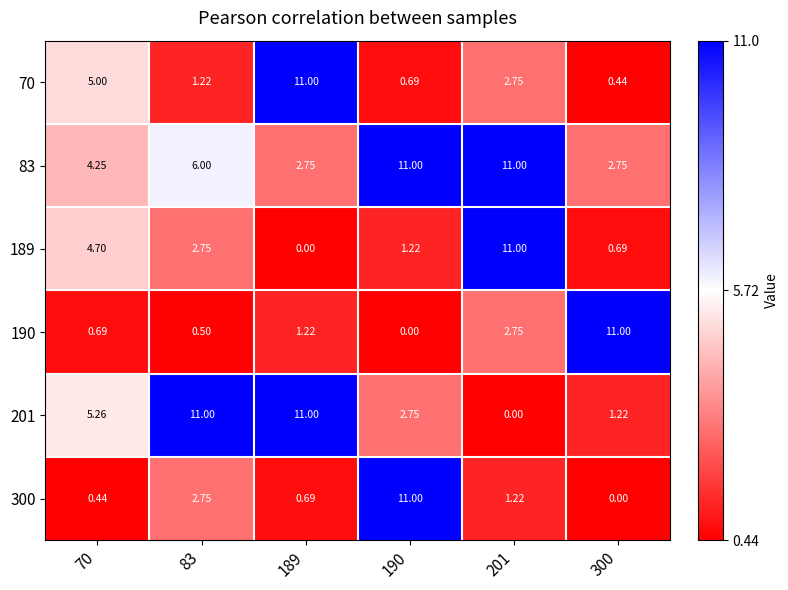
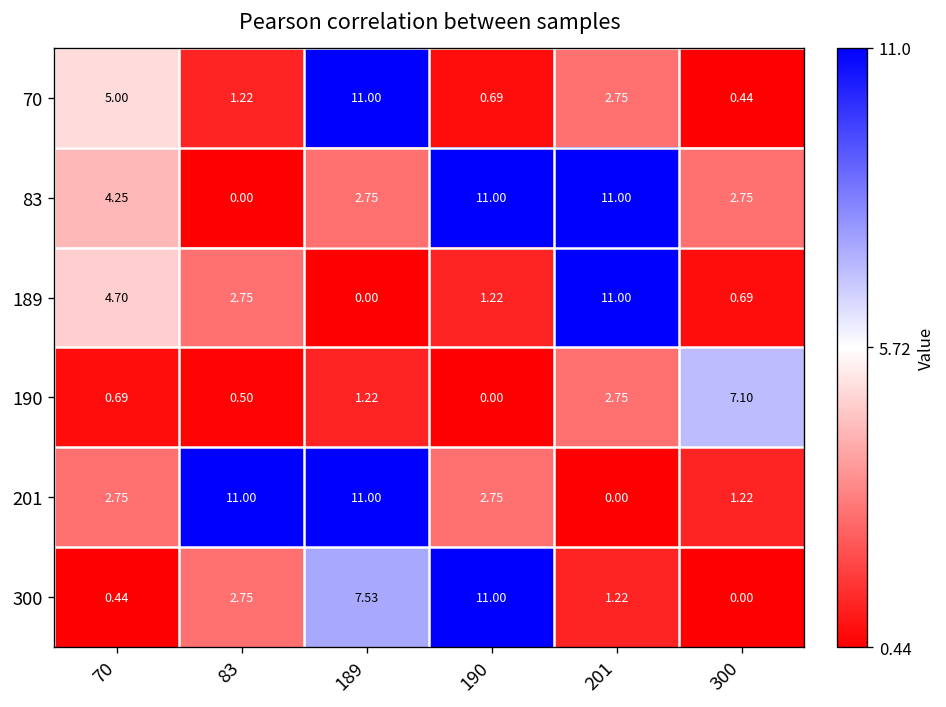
  {
    "70": {
      "70": 5.00,
      "83": 1.22,
      "189": 11.00,
      "190": 0.69,
      "201": 2.75,
      "300": 0.44
    },
    "83": {
      "70": 4.25,
-     "83": 6.00,
+     "83": 0.00,
      "189": 2.75,
      "190": 11.00,
      "201": 11.00,
      "300": 2.75
    },
    "189": {
      "70": 4.70,
      "83": 2.75,
      "189": 0.00,
      "190": 1.22,
      "201": 11.00,
      "300": 0.69
    },
    "190": {
      "70": 0.69,
      "83": 0.50,
      "189": 1.22,
      "190": 0.00,
      "201": 2.75,
-     "300": 11.00
+     "300": 7.10
    },
    "201": {
-     "70": 5.26,
+     "70": 2.75,
      "83": 11.00,
      "189": 11.00,
      "190": 2.75,
      "201": 0.00,
      "300": 1.22
    },
    "300": {
      "70": 0.44,
      "83": 2.75,
-     "189": 0.69,
+     "189": 7.53,
      "190": 11.00,
      "201": 1.22,
      "300": 0.00
    }
  }
